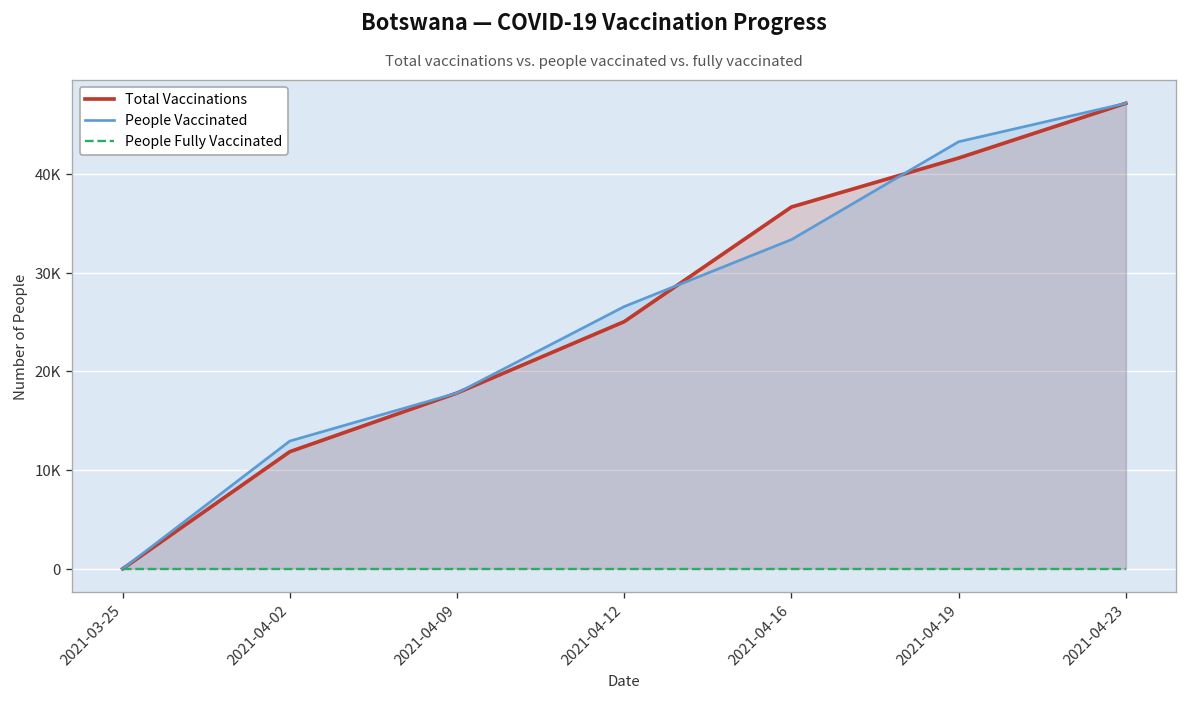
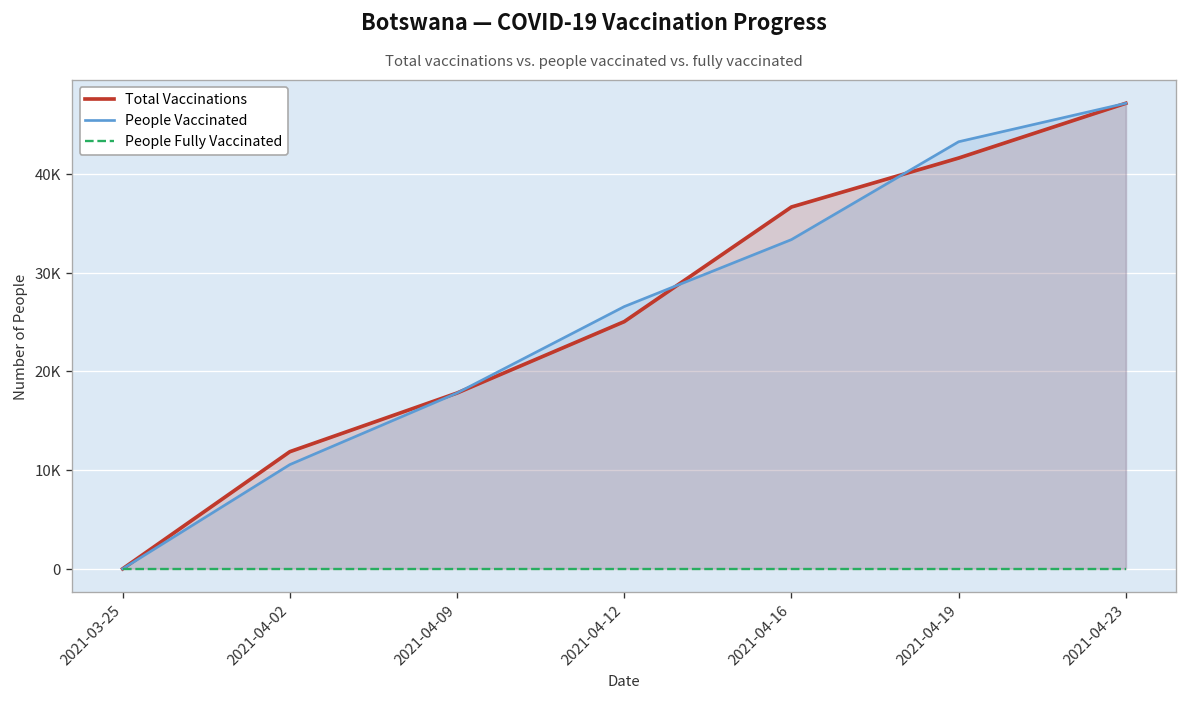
  {
    "Total Vaccinations": {
      "2021-04-02": 12000,
      "2021-04-12": 25000,
      "2021-04-16": 37000,
      "2021-04-19": 42000
    },
    "People Vaccinated": {
-     "2021-04-02": 13000,
+     "2021-04-02": 11000,
      "2021-04-12": 27000,
      "2021-04-16": 33000,
      "2021-04-19": 43000
    },
    "People Fully Vaccinated": {
      "2021-04-02": 0,
      "2021-04-09": 0,
      "2021-04-12": 0,
      "2021-04-16": 0,
      "2021-04-19": 0,
      "2021-04-23": 0
    }
  }
